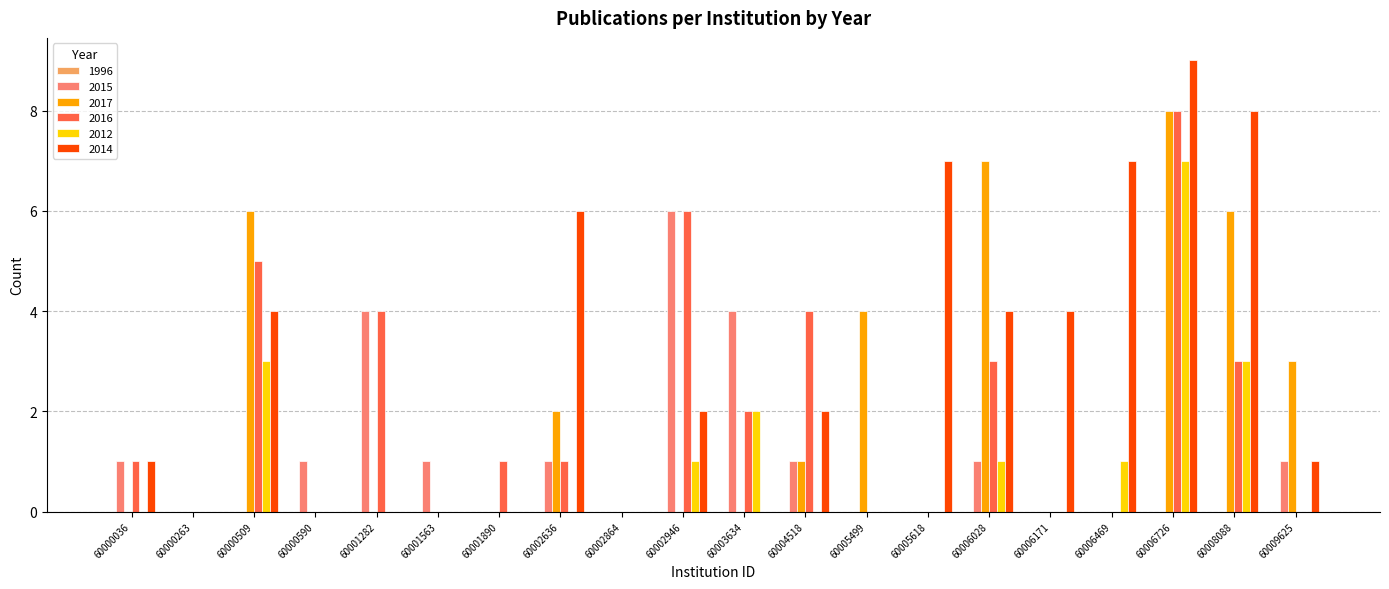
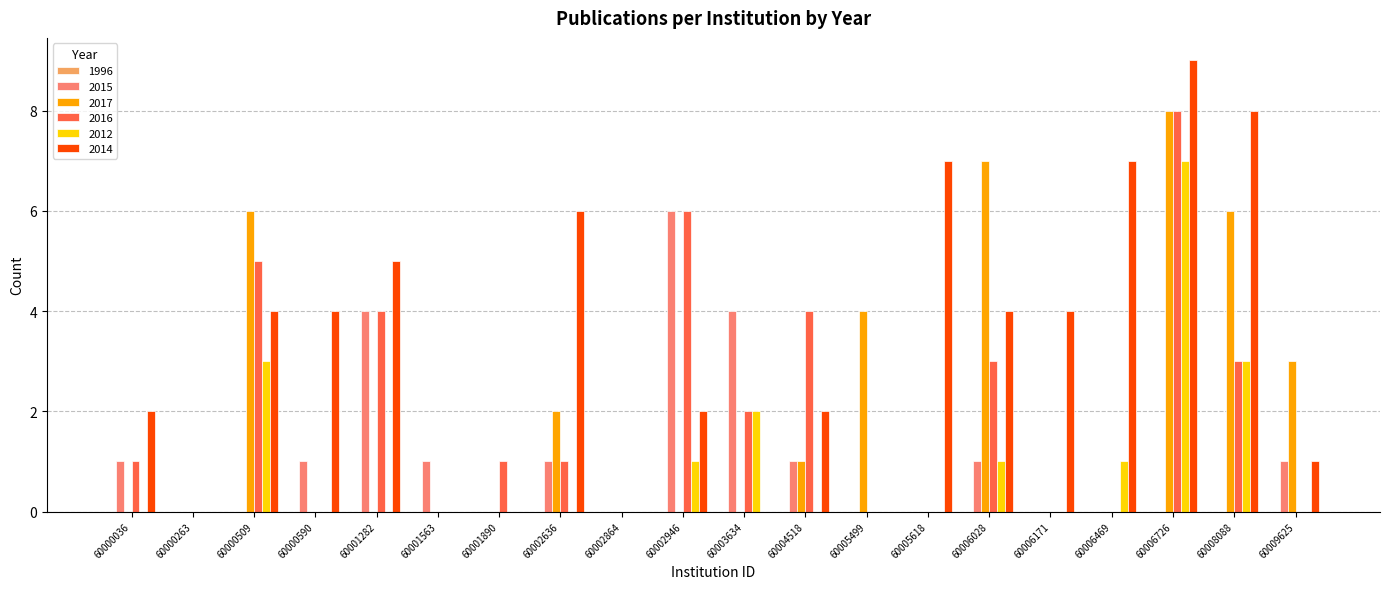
  {
    "2014": {
-     "60000036": 1,
+     "60000036": 2,
      "60000263": 0,
      "60000509": 4,
-     "60000590": 0,
-     "60001282": 0,
+     "60000590": 4,
+     "60001282": 5,
      "60001563": 0,
      "60001890": 0,
      "60002636": 6,
      "60002864": 0,
      "60002946": 2,
      "60003634": 0,
      "60004518": 2,
      "60005499": 0,
      "60005618": 7,
      "60006028": 4,
      "60006171": 4,
      "60006469": 7,
      "60006726": 9,
      "60008088": 8,
      "60009625": 1
    }
  }
